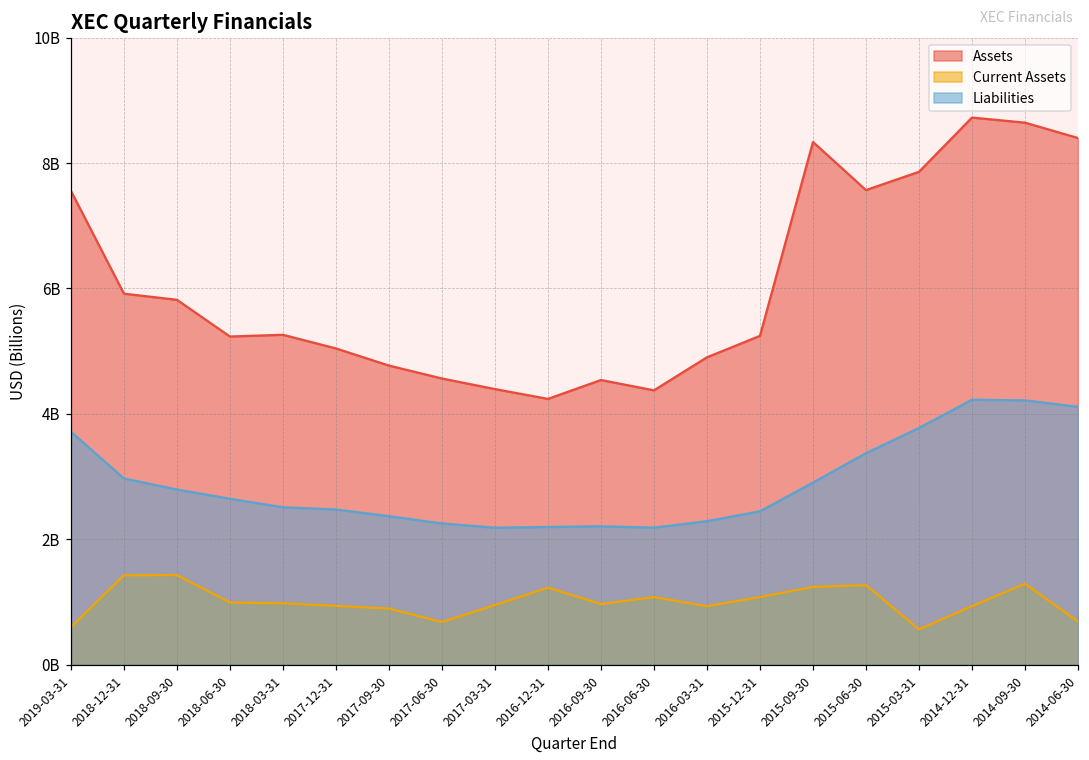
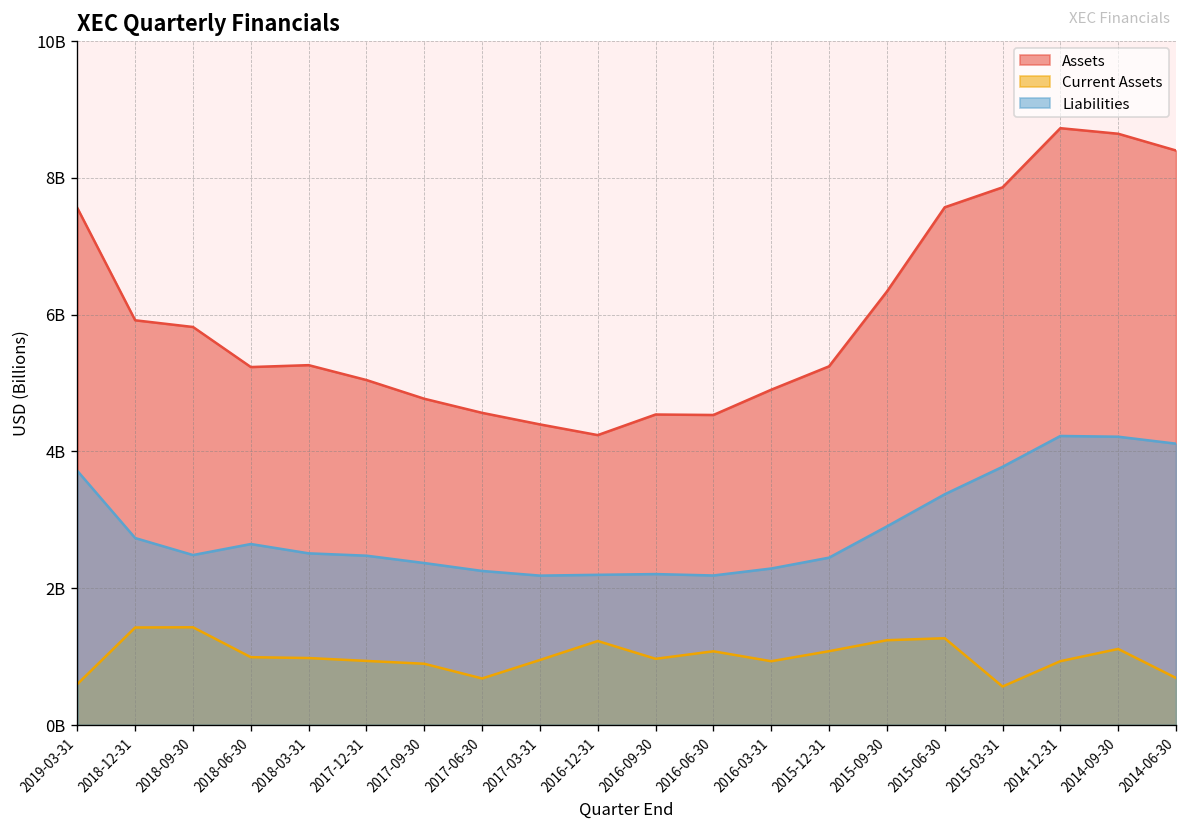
  {
    "Assets": {
      "2019-03-31": 7600000000,
      "2018-12-31": 5900000000,
      "2018-09-30": 5800000000,
      "2018-06-30": 5200000000,
      "2018-03-31": 5300000000,
      "2017-12-31": 5000000000,
      "2017-09-30": 4800000000,
      "2017-06-30": 4600000000,
      "2017-03-31": 4400000000,
      "2016-12-31": 4200000000,
      "2016-09-30": 4500000000,
-     "2016-06-30": 4400000000,
+     "2016-06-30": 4500000000,
      "2016-03-31": 4900000000,
      "2015-12-31": 5200000000,
-     "2015-09-30": 8300000000,
+     "2015-09-30": 6300000000,
      "2015-06-30": 7600000000,
      "2015-03-31": 7900000000,
      "2014-12-31": 8700000000,
      "2014-09-30": 8600000000,
      "2014-06-30": 8400000000
    },
    "Current Assets": {
      "2019-03-31": 600000000,
      "2018-12-31": 1400000000,
      "2018-09-30": 1400000000,
      "2018-06-30": 1000000000,
      "2018-03-31": 1000000000,
      "2017-12-31": 900000000,
      "2017-09-30": 900000000,
      "2017-06-30": 700000000,
      "2017-03-31": 900000000,
      "2016-12-31": 1200000000,
      "2016-09-30": 1000000000,
      "2016-06-30": 1100000000,
      "2016-03-31": 900000000,
      "2015-12-31": 1100000000,
      "2015-09-30": 1200000000,
      "2015-06-30": 1300000000,
      "2015-03-31": 600000000,
      "2014-12-31": 900000000,
-     "2014-09-30": 1300000000,
+     "2014-09-30": 1100000000,
      "2014-06-30": 700000000
    },
    "Liabilities": {
      "2019-03-31": 3700000000,
-     "2018-12-31": 3000000000,
-     "2018-09-30": 2800000000,
+     "2018-12-31": 2700000000,
+     "2018-09-30": 2500000000,
      "2018-06-30": 2600000000,
      "2018-03-31": 2500000000,
      "2017-12-31": 2500000000,
      "2017-09-30": 2400000000,
      "2017-06-30": 2300000000,
      "2017-03-31": 2200000000,
      "2016-12-31": 2200000000,
      "2016-09-30": 2200000000,
      "2016-06-30": 2200000000,
      "2016-03-31": 2300000000,
      "2015-12-31": 2400000000,
      "2015-09-30": 2900000000,
      "2015-06-30": 3400000000,
      "2015-03-31": 3800000000,
      "2014-12-31": 4200000000,
      "2014-09-30": 4200000000,
      "2014-06-30": 4100000000
    }
  }
